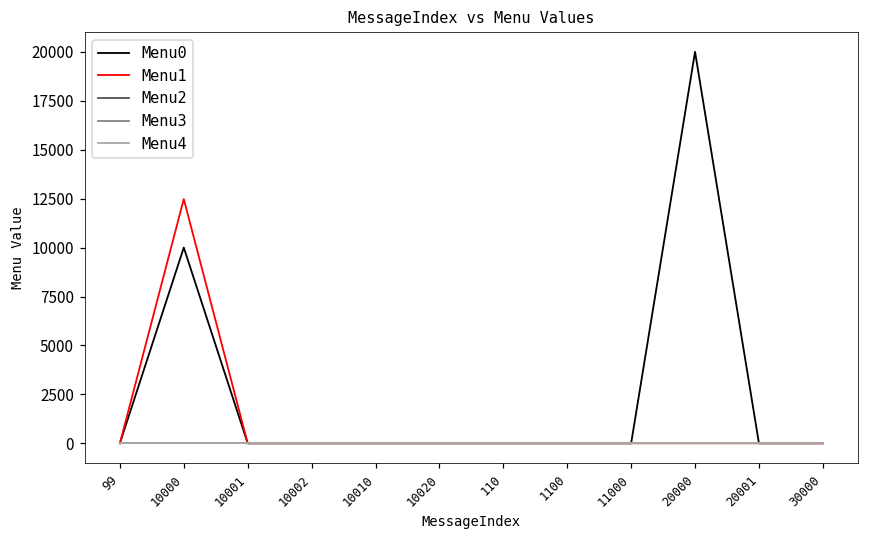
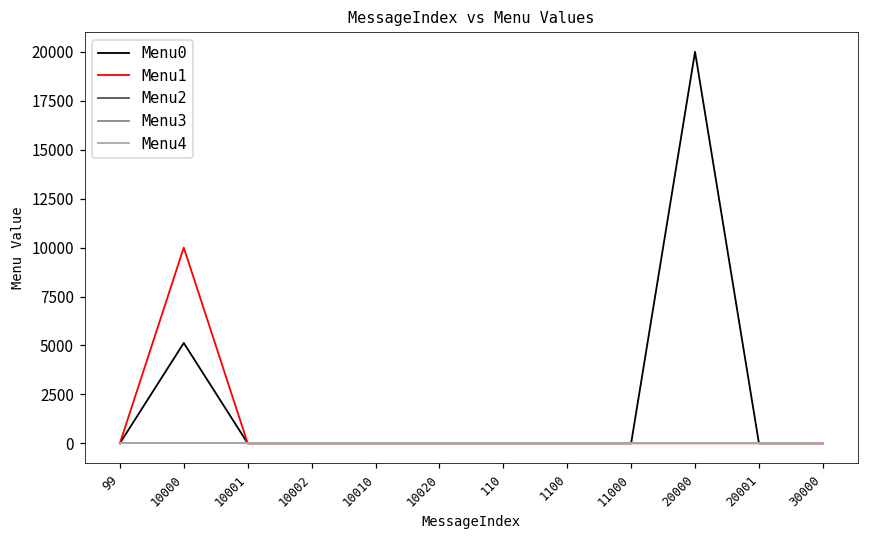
  {
    "Menu0": {
-     "10000": 10000,
+     "10000": 5100,
      "20000": 20000
    },
    "Menu1": {
-     "10000": 12500
+     "10000": 10000
    },
    "Menu4": {
      "10000": 0
    }
  }
